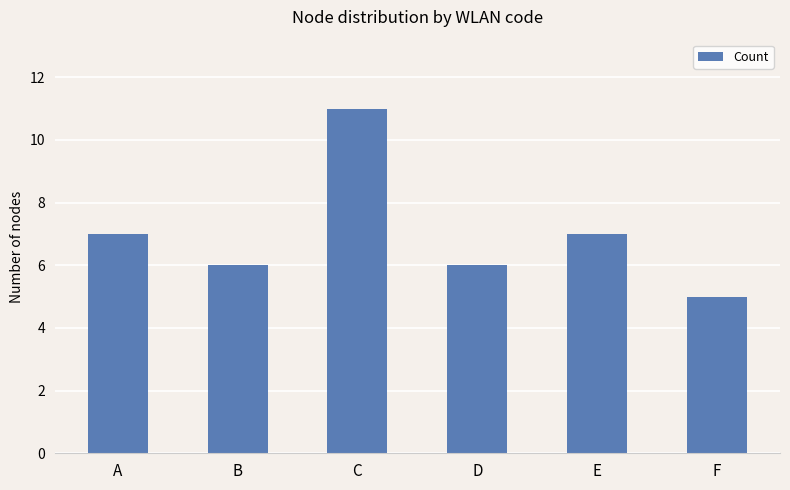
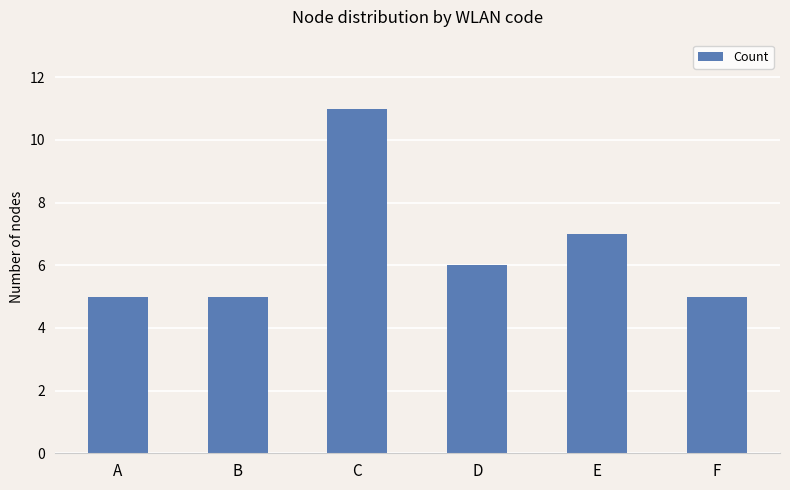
  {
-   "A": 7,
-   "B": 6,
+   "A": 5,
+   "B": 5,
    "C": 11,
    "D": 6,
    "E": 7,
    "F": 5
  }
